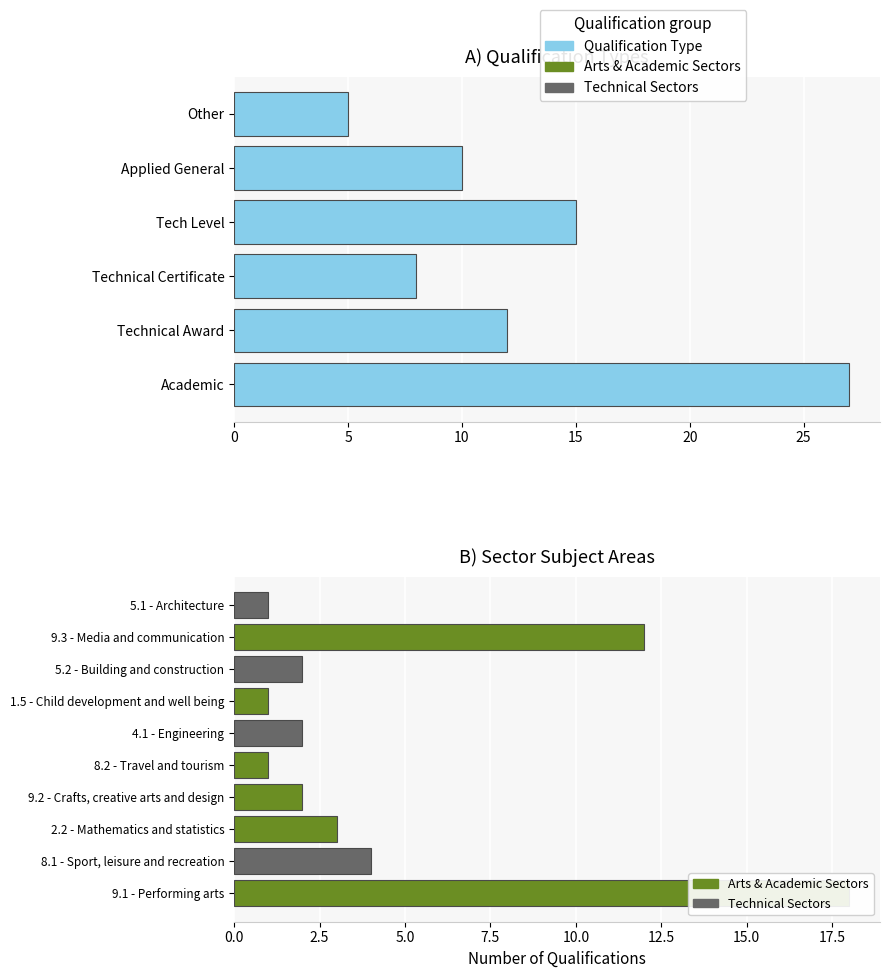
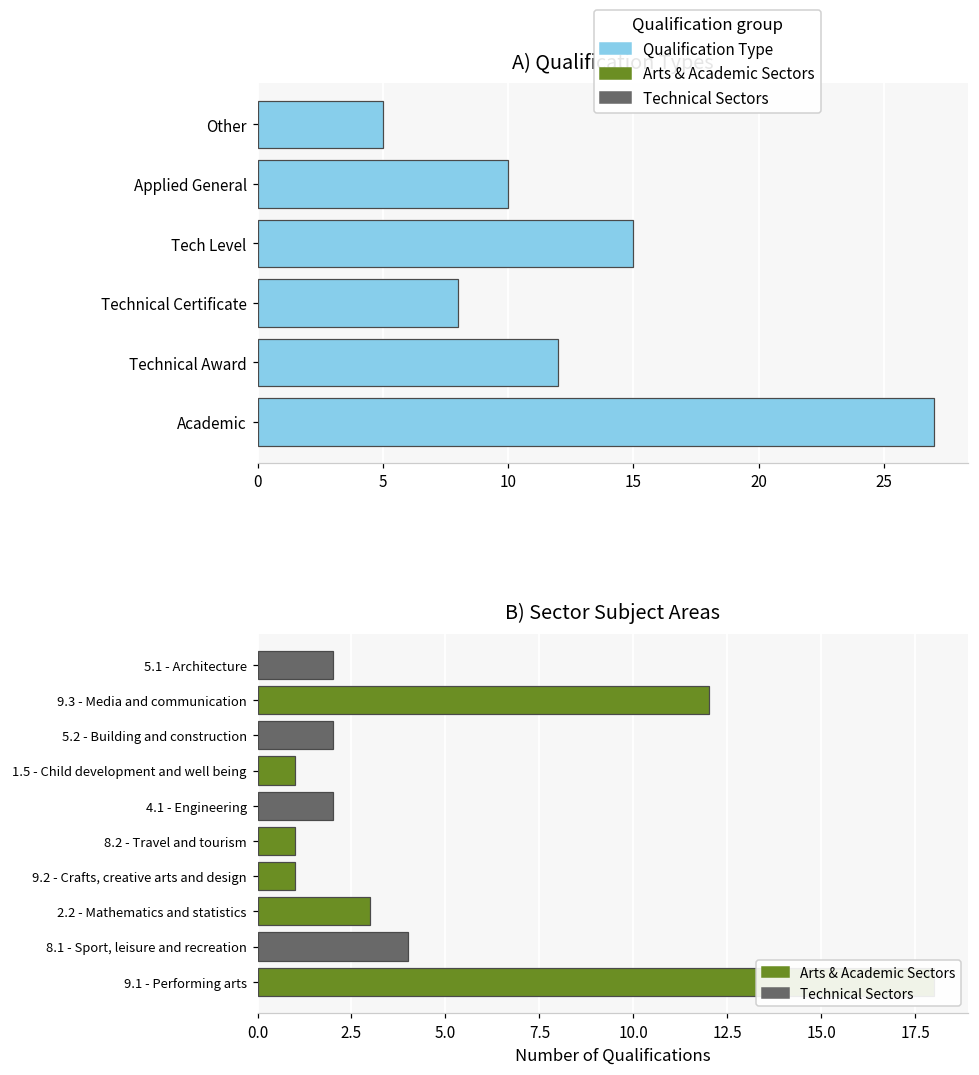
  {
    "A) Qualification Types": {
      "Other": 5.0,
      "Applied General": 10.0,
      "Tech Level": 15.0,
      "Technical Certificate": 8.0,
      "Technical Award": 12.0,
      "Academic": 27.0
    },
    "B) Sector Subject Areas": {
-     "5.1 - Architecture": 1,
+     "5.1 - Architecture": 2,
      "9.3 - Media and communication": 12,
      "5.2 - Building and construction": 2,
      "1.5 - Child development and well being": 1,
      "4.1 - Engineering": 2,
      "8.2 - Travel and tourism": 1,
-     "9.2 - Crafts, creative arts and design": 2,
+     "9.2 - Crafts, creative arts and design": 1,
      "2.2 - Mathematics and statistics": 3,
      "8.1 - Sport, leisure and recreation": 4
    }
  }
